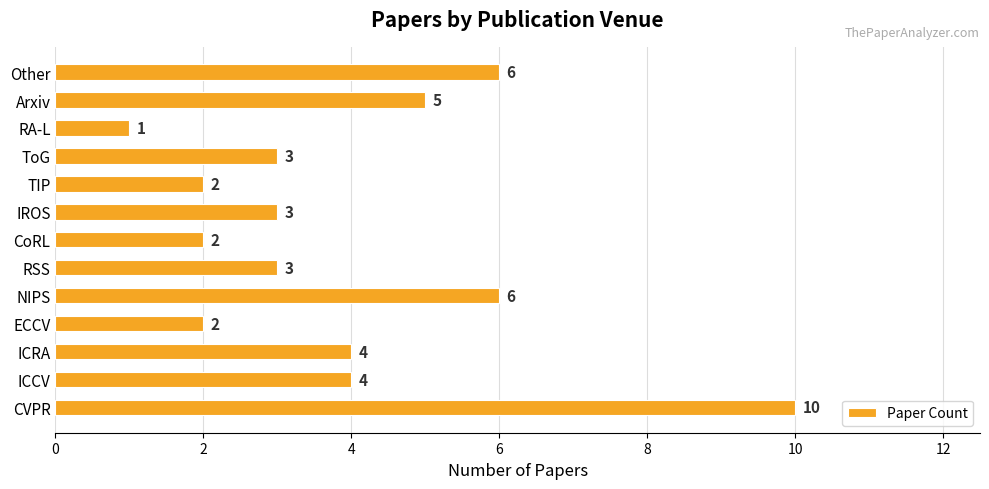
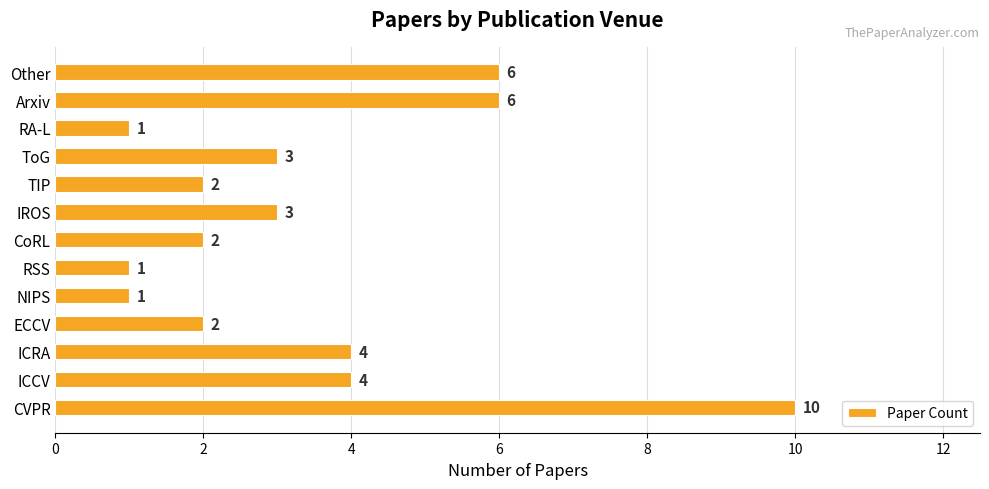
  {
    "Other": 6,
-   "Arxiv": 5,
+   "Arxiv": 6,
    "RA-L": 1,
    "ToG": 3,
    "TIP": 2,
    "IROS": 3,
    "CoRL": 2,
-   "RSS": 3,
-   "NIPS": 6,
+   "RSS": 1,
+   "NIPS": 1,
    "ECCV": 2,
    "ICRA": 4,
    "ICCV": 4,
    "CVPR": 10
  }
